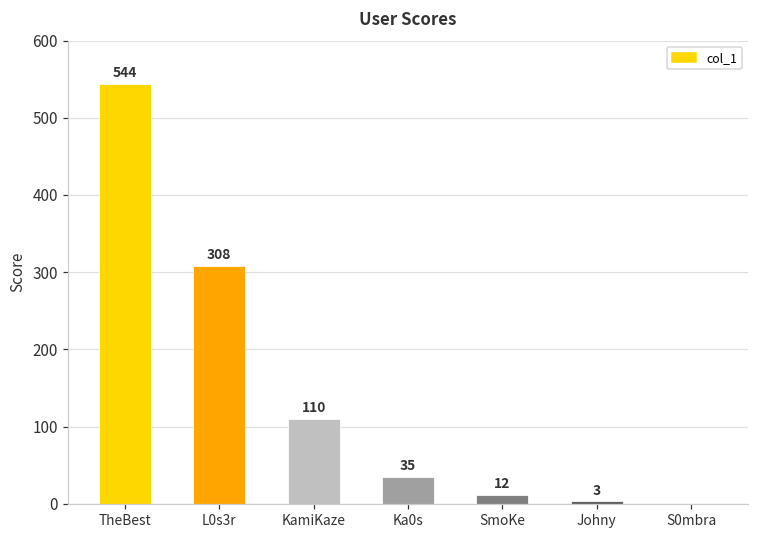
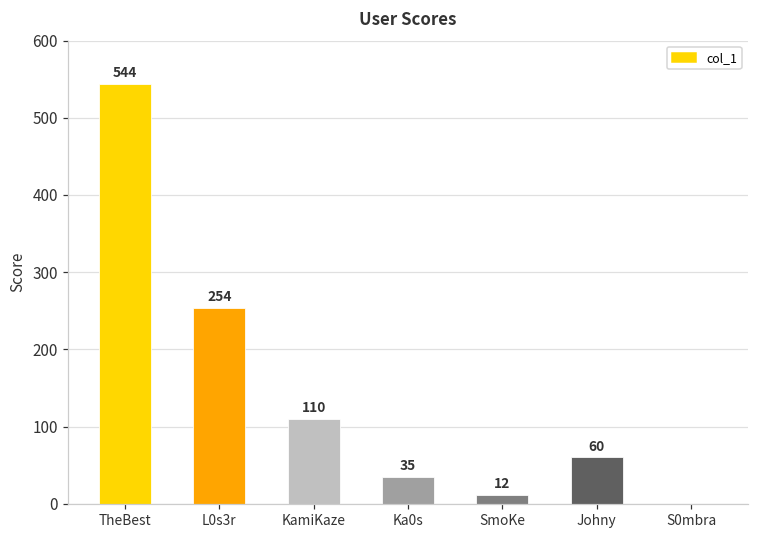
  {
    "TheBest": 544,
-   "L0s3r": 308,
+   "L0s3r": 254,
    "KamiKaze": 110,
    "Ka0s": 35,
    "SmoKe": 12,
-   "Johny": 3
+   "Johny": 60
  }
